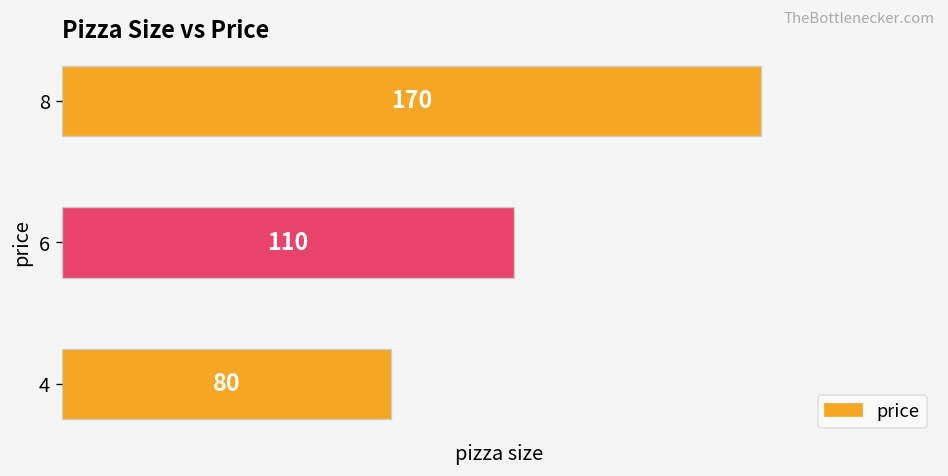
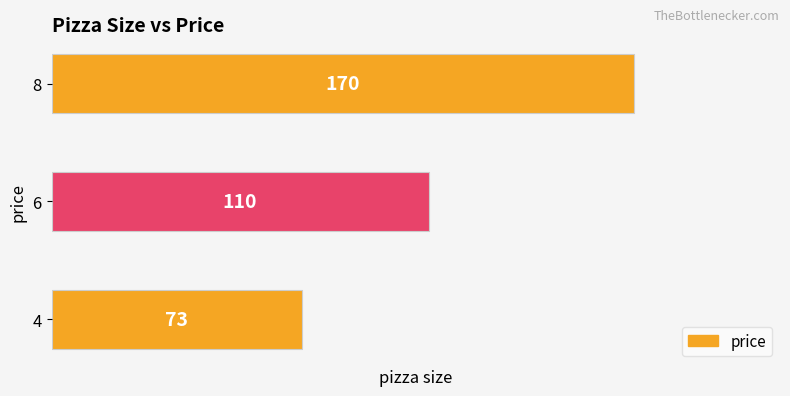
  {
    "8": 170,
    "6": 110,
-   "4": 80
+   "4": 73
  }
